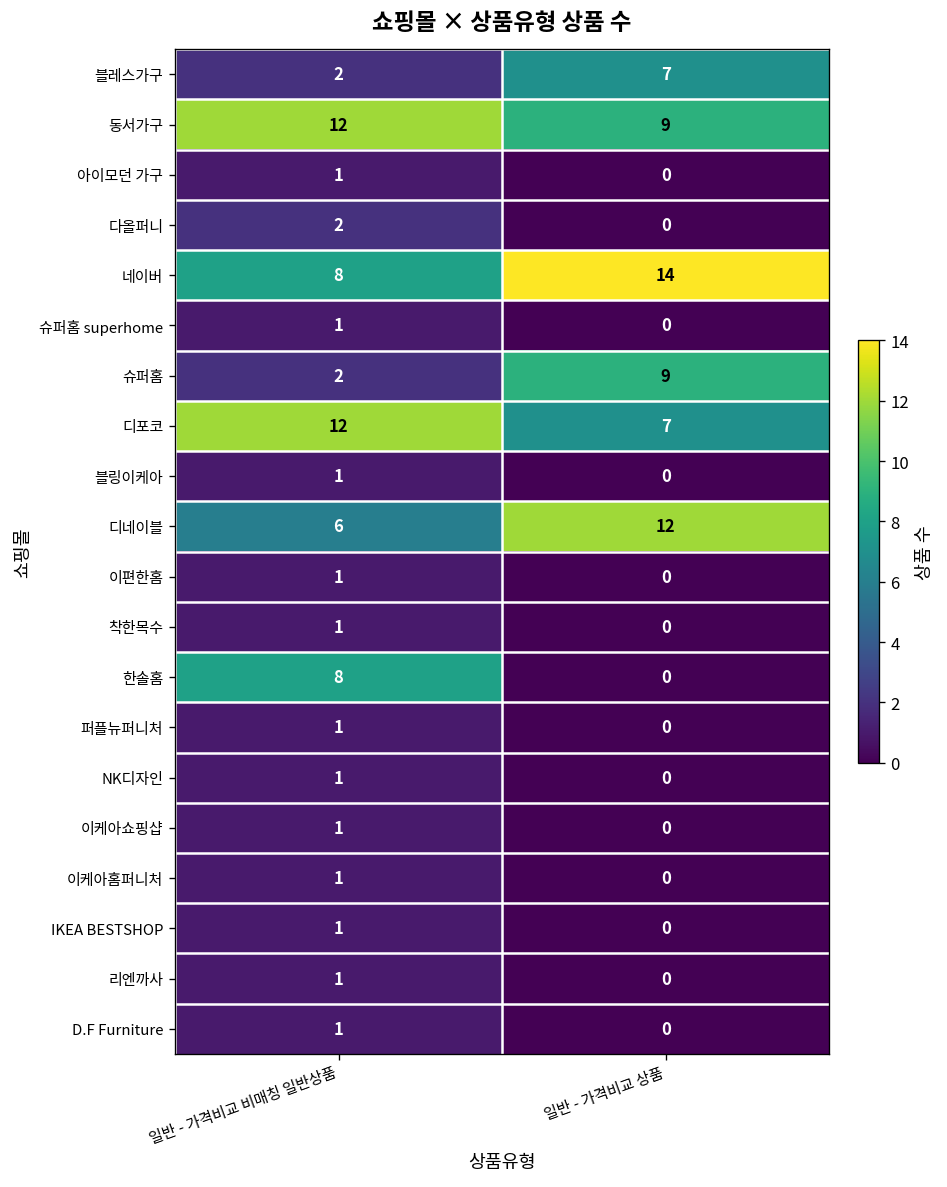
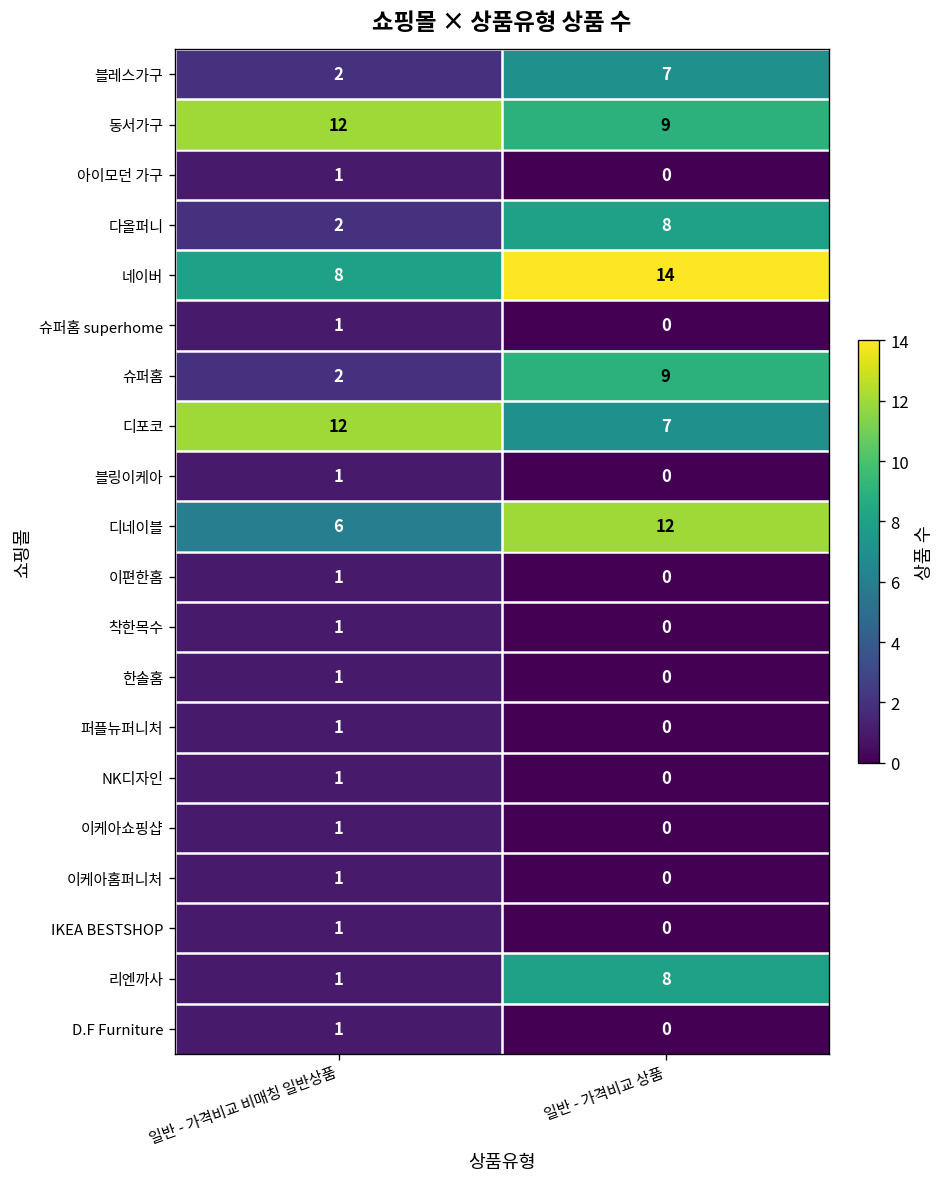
  {
    "블레스가구": {
      "일반 - 가격비교 비매칭 일반상품": 2,
      "일반 - 가격비교 상품": 7
    },
    "동서가구": {
      "일반 - 가격비교 비매칭 일반상품": 12,
      "일반 - 가격비교 상품": 9
    },
    "아이모던 가구": {
      "일반 - 가격비교 비매칭 일반상품": 1,
      "일반 - 가격비교 상품": 0
    },
    "다올퍼니": {
      "일반 - 가격비교 비매칭 일반상품": 2,
-     "일반 - 가격비교 상품": 0
+     "일반 - 가격비교 상품": 8
    },
    "네이버": {
      "일반 - 가격비교 비매칭 일반상품": 8,
      "일반 - 가격비교 상품": 14
    },
    "슈퍼홈 superhome": {
      "일반 - 가격비교 비매칭 일반상품": 1,
      "일반 - 가격비교 상품": 0
    },
    "슈퍼홈": {
      "일반 - 가격비교 비매칭 일반상품": 2,
      "일반 - 가격비교 상품": 9
    },
    "디포코": {
      "일반 - 가격비교 비매칭 일반상품": 12,
      "일반 - 가격비교 상품": 7
    },
    "블링이케아": {
      "일반 - 가격비교 비매칭 일반상품": 1,
      "일반 - 가격비교 상품": 0
    },
    "디네이블": {
      "일반 - 가격비교 비매칭 일반상품": 6,
      "일반 - 가격비교 상품": 12
    },
    "이편한홈": {
      "일반 - 가격비교 비매칭 일반상품": 1,
      "일반 - 가격비교 상품": 0
    },
    "착한목수": {
      "일반 - 가격비교 비매칭 일반상품": 1,
      "일반 - 가격비교 상품": 0
    },
    "한솔홈": {
-     "일반 - 가격비교 비매칭 일반상품": 8,
+     "일반 - 가격비교 비매칭 일반상품": 1,
      "일반 - 가격비교 상품": 0
    },
    "퍼플뉴퍼니처": {
      "일반 - 가격비교 비매칭 일반상품": 1,
      "일반 - 가격비교 상품": 0
    },
    "NK디자인": {
      "일반 - 가격비교 비매칭 일반상품": 1,
      "일반 - 가격비교 상품": 0
    },
    "이케아쇼핑샵": {
      "일반 - 가격비교 비매칭 일반상품": 1,
      "일반 - 가격비교 상품": 0
    },
    "이케아홈퍼니처": {
      "일반 - 가격비교 비매칭 일반상품": 1,
      "일반 - 가격비교 상품": 0
    },
    "IKEA BESTSHOP": {
      "일반 - 가격비교 비매칭 일반상품": 1,
      "일반 - 가격비교 상품": 0
    },
    "리엔까사": {
      "일반 - 가격비교 비매칭 일반상품": 1,
-     "일반 - 가격비교 상품": 0
+     "일반 - 가격비교 상품": 8
    },
    "D.F Furniture": {
      "일반 - 가격비교 비매칭 일반상품": 1,
      "일반 - 가격비교 상품": 0
    }
  }
